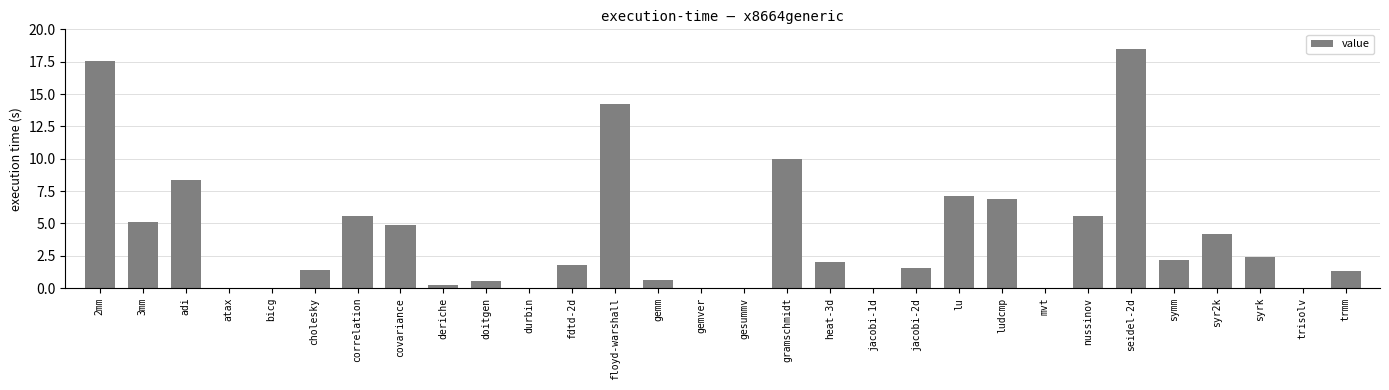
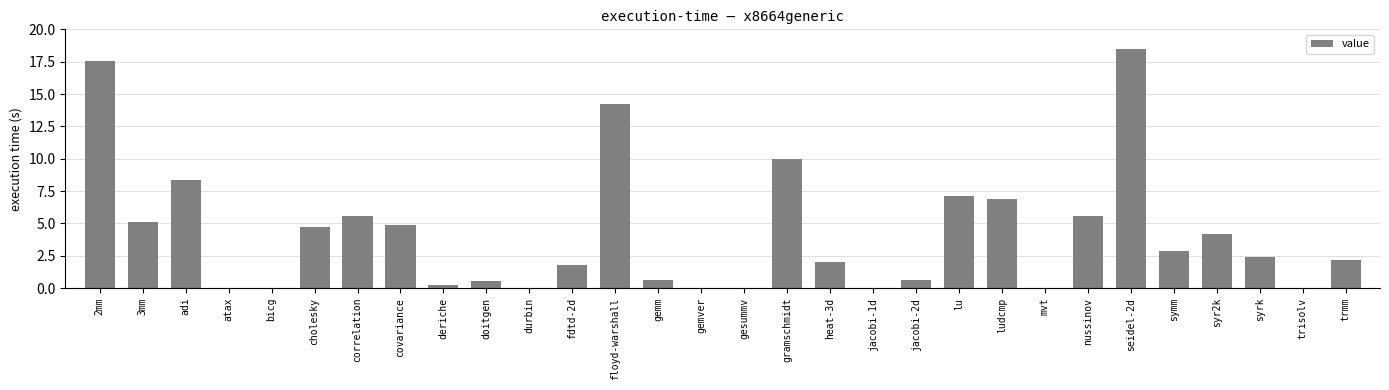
  {
    "2mm": 17.5,
    "3mm": 5.1,
    "adi": 8.3,
-   "cholesky": 1.4,
+   "cholesky": 4.7,
    "correlation": 5.5,
    "covariance": 4.9,
    "deriche": 0.2,
    "doitgen": 0.5,
    "fdtd-2d": 1.8,
    "floyd-warshall": 14.2,
    "gemm": 0.6,
    "gramschmidt": 9.9,
    "heat-3d": 2.0,
-   "jacobi-2d": 1.5,
+   "jacobi-2d": 0.6,
    "lu": 7.1,
    "ludcmp": 6.9,
    "nussinov": 5.6,
    "seidel-2d": 18.5,
-   "symm": 2.2,
+   "symm": 2.8,
    "syr2k": 4.2,
    "syrk": 2.4,
-   "trmm": 1.3
+   "trmm": 2.2
  }
